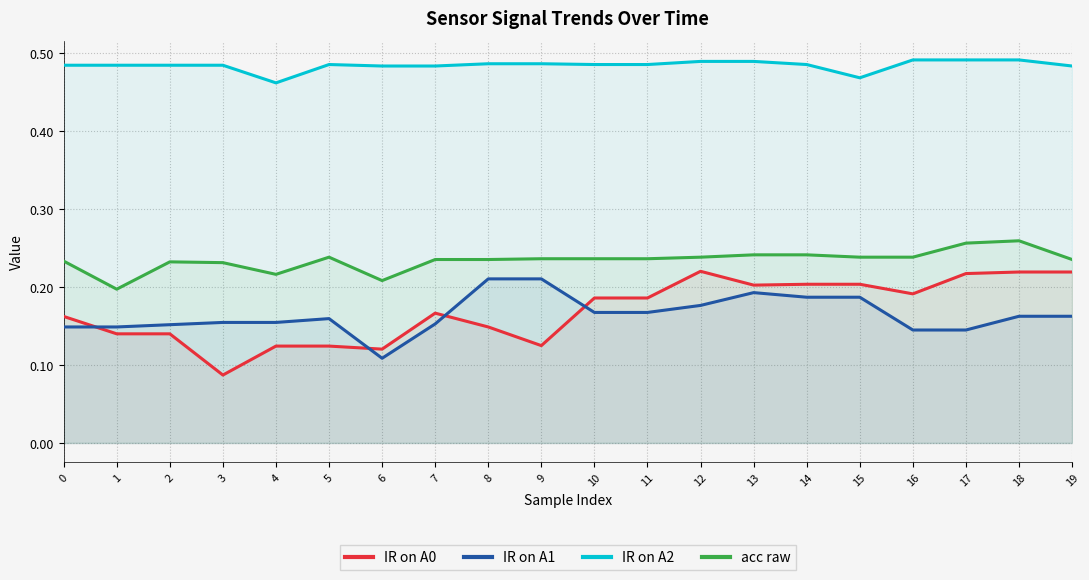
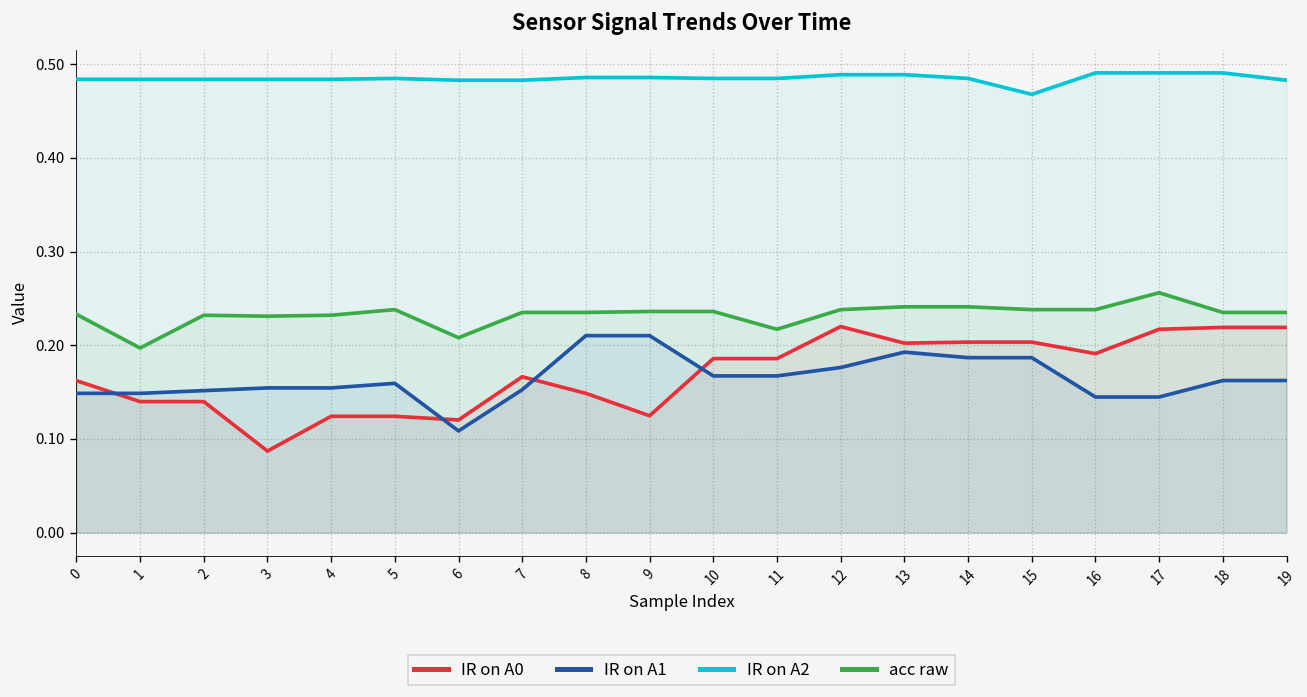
  {
    "IR on A0": {
      "0": 0.16,
      "1": 0.14,
      "2": 0.14,
      "3": 0.09,
      "4": 0.12,
      "5": 0.12,
      "6": 0.12,
      "7": 0.17,
      "8": 0.15,
      "9": 0.12,
      "10": 0.19,
      "11": 0.19,
      "12": 0.22,
      "13": 0.20,
      "14": 0.20,
      "15": 0.20,
      "16": 0.19,
      "17": 0.22,
      "18": 0.22,
      "19": 0.22
    },
    "IR on A1": {
      "0": 0.15,
      "1": 0.15,
      "2": 0.15,
      "3": 0.15,
      "4": 0.15,
      "5": 0.16,
      "6": 0.11,
      "7": 0.15,
      "8": 0.21,
      "9": 0.21,
      "10": 0.17,
      "11": 0.17,
      "12": 0.18,
      "13": 0.19,
      "14": 0.19,
      "15": 0.19,
      "16": 0.14,
      "17": 0.14,
      "18": 0.16,
      "19": 0.16
    },
    "IR on A2": {
      "0": 0.48,
      "1": 0.48,
      "2": 0.48,
      "3": 0.48,
-     "4": 0.46,
+     "4": 0.48,
      "5": 0.48,
      "6": 0.48,
      "7": 0.48,
      "8": 0.49,
      "9": 0.49,
      "10": 0.48,
      "11": 0.48,
      "12": 0.49,
      "13": 0.49,
      "14": 0.48,
      "15": 0.47,
      "16": 0.49,
      "17": 0.49,
      "18": 0.49,
      "19": 0.48
    },
    "acc raw": {
      "0": 0.23,
      "1": 0.20,
      "2": 0.23,
      "3": 0.23,
-     "4": 0.22,
+     "4": 0.23,
      "5": 0.24,
      "6": 0.21,
      "7": 0.24,
      "8": 0.24,
      "9": 0.24,
      "10": 0.24,
-     "11": 0.24,
+     "11": 0.22,
      "12": 0.24,
      "13": 0.24,
      "14": 0.24,
      "15": 0.24,
      "16": 0.24,
      "17": 0.26,
-     "18": 0.26,
+     "18": 0.24,
      "19": 0.24
    }
  }
